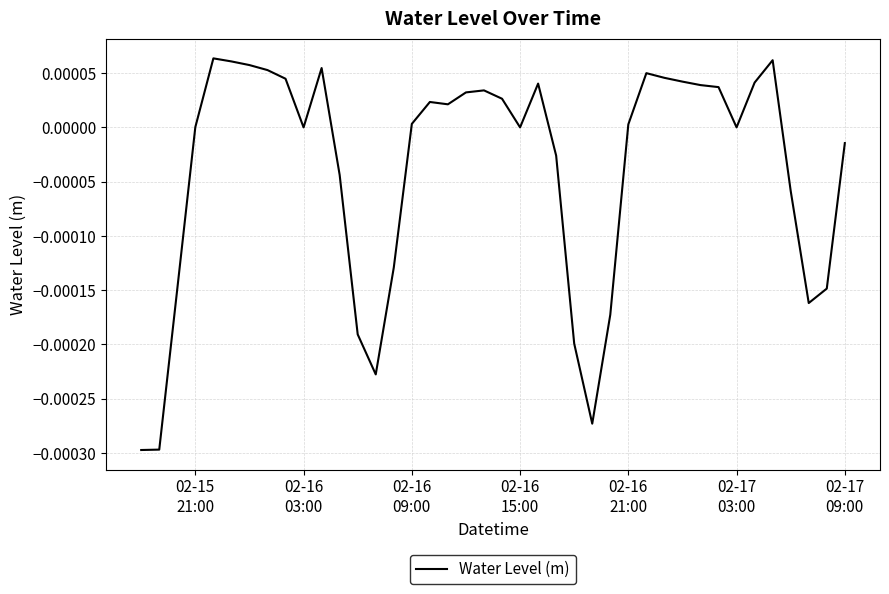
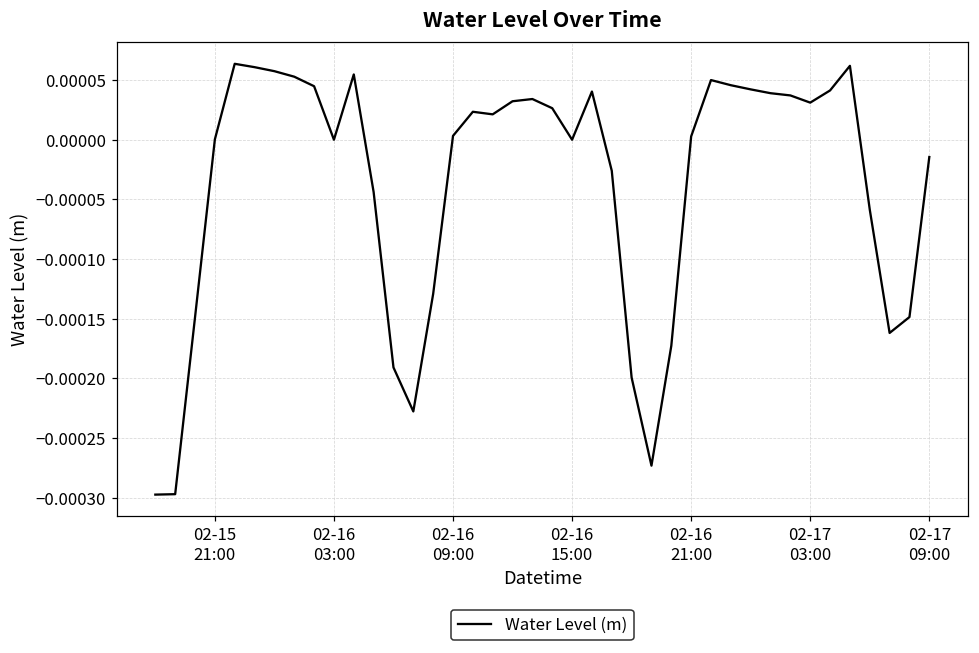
  {
    "02-15 21:00": 0.00000,
    "02-16 03:00": 0.00000,
    "02-16 09:00": 0.000003,
    "02-16 15:00": 0.00000,
    "02-16 21:00": 0.000003,
-   "02-17 03:00": 0.00000,
+   "02-17 03:00": 0.00003,
    "02-17 09:00": -0.000014
  }
